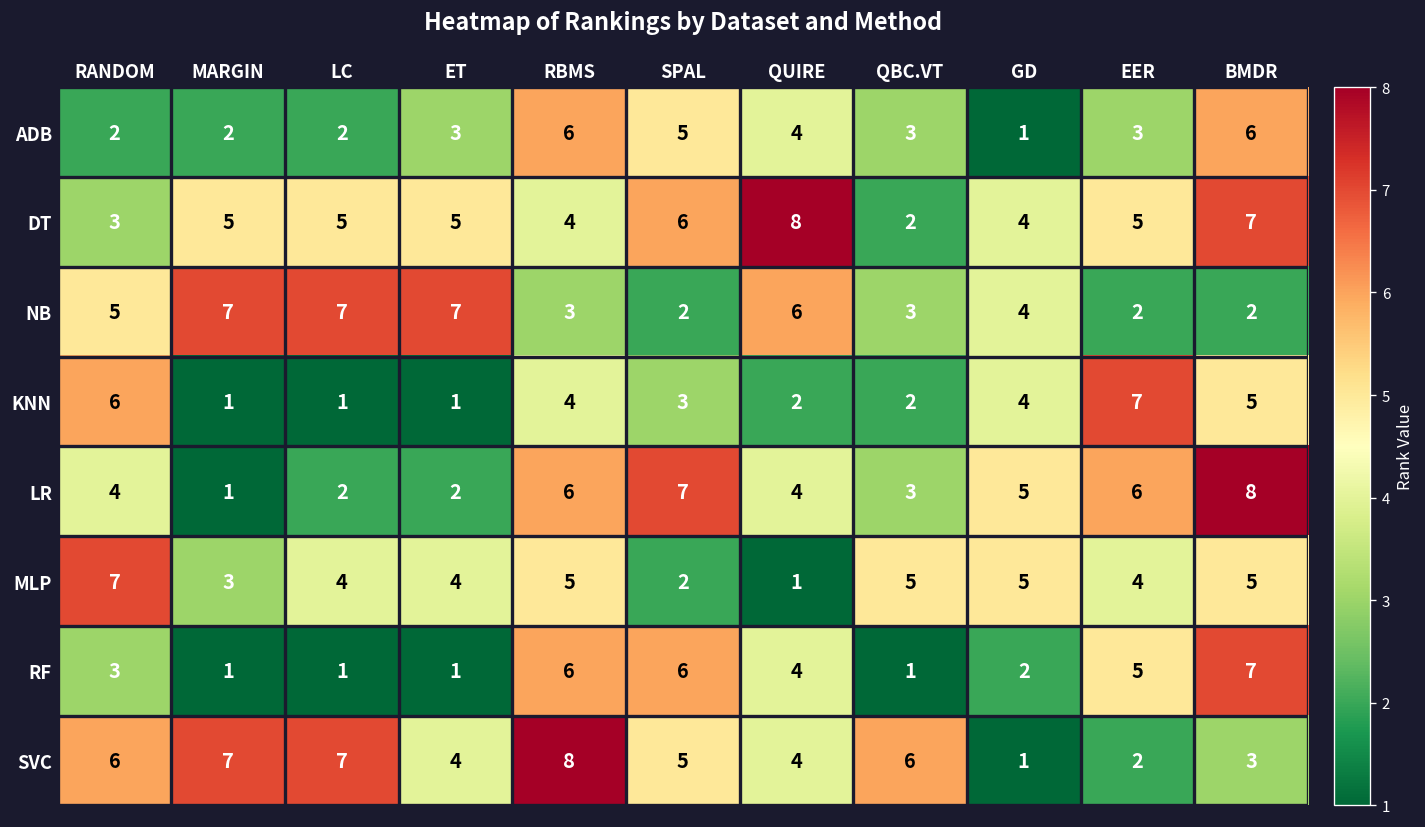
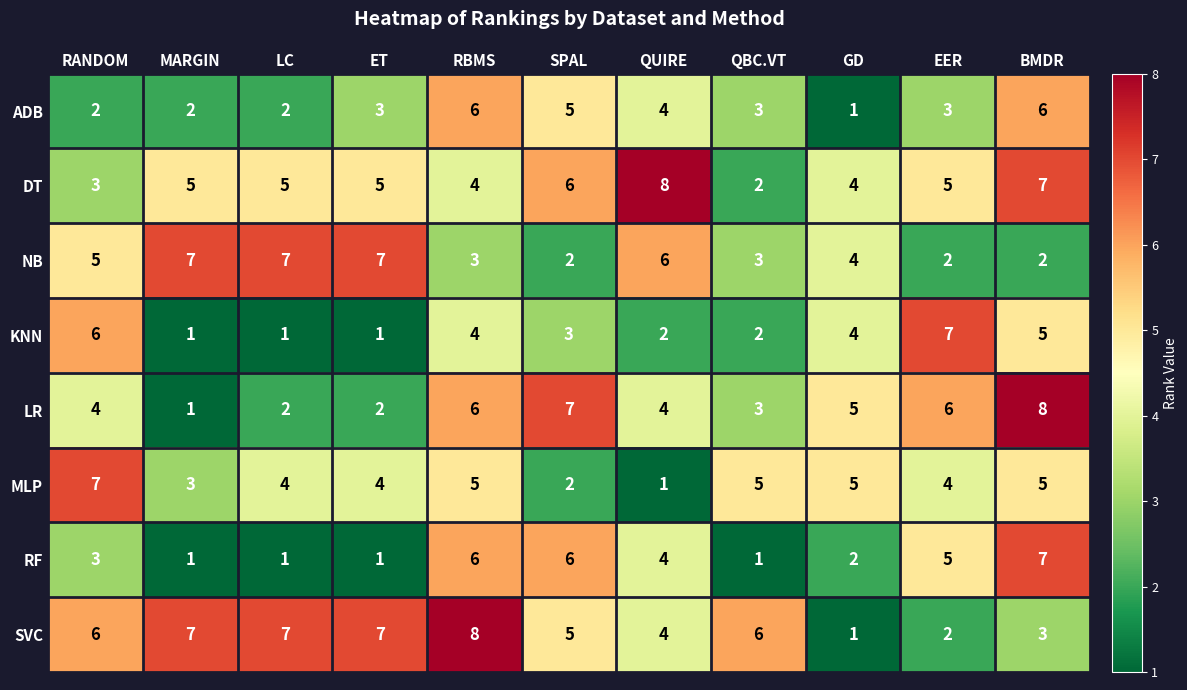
  {
    "ADB": {
      "RANDOM": 2,
      "MARGIN": 2,
      "LC": 2,
      "ET": 3,
      "RBMS": 6,
      "SPAL": 5,
      "QUIRE": 4,
      "QBC.VT": 3,
      "GD": 1,
      "EER": 3,
      "BMDR": 6
    },
    "DT": {
      "RANDOM": 3,
      "MARGIN": 5,
      "LC": 5,
      "ET": 5,
      "RBMS": 4,
      "SPAL": 6,
      "QUIRE": 8,
      "QBC.VT": 2,
      "GD": 4,
      "EER": 5,
      "BMDR": 7
    },
    "NB": {
      "RANDOM": 5,
      "MARGIN": 7,
      "LC": 7,
      "ET": 7,
      "RBMS": 3,
      "SPAL": 2,
      "QUIRE": 6,
      "QBC.VT": 3,
      "GD": 4,
      "EER": 2,
      "BMDR": 2
    },
    "KNN": {
      "RANDOM": 6,
      "MARGIN": 1,
      "LC": 1,
      "ET": 1,
      "RBMS": 4,
      "SPAL": 3,
      "QUIRE": 2,
      "QBC.VT": 2,
      "GD": 4,
      "EER": 7,
      "BMDR": 5
    },
    "LR": {
      "RANDOM": 4,
      "MARGIN": 1,
      "LC": 2,
      "ET": 2,
      "RBMS": 6,
      "SPAL": 7,
      "QUIRE": 4,
      "QBC.VT": 3,
      "GD": 5,
      "EER": 6,
      "BMDR": 8
    },
    "MLP": {
      "RANDOM": 7,
      "MARGIN": 3,
      "LC": 4,
      "ET": 4,
      "RBMS": 5,
      "SPAL": 2,
      "QUIRE": 1,
      "QBC.VT": 5,
      "GD": 5,
      "EER": 4,
      "BMDR": 5
    },
    "RF": {
      "RANDOM": 3,
      "MARGIN": 1,
      "LC": 1,
      "ET": 1,
      "RBMS": 6,
      "SPAL": 6,
      "QUIRE": 4,
      "QBC.VT": 1,
      "GD": 2,
      "EER": 5,
      "BMDR": 7
    },
    "SVC": {
      "RANDOM": 6,
      "MARGIN": 7,
      "LC": 7,
-     "ET": 4,
+     "ET": 7,
      "RBMS": 8,
      "SPAL": 5,
      "QUIRE": 4,
      "QBC.VT": 6,
      "GD": 1,
      "EER": 2,
      "BMDR": 3
    }
  }
